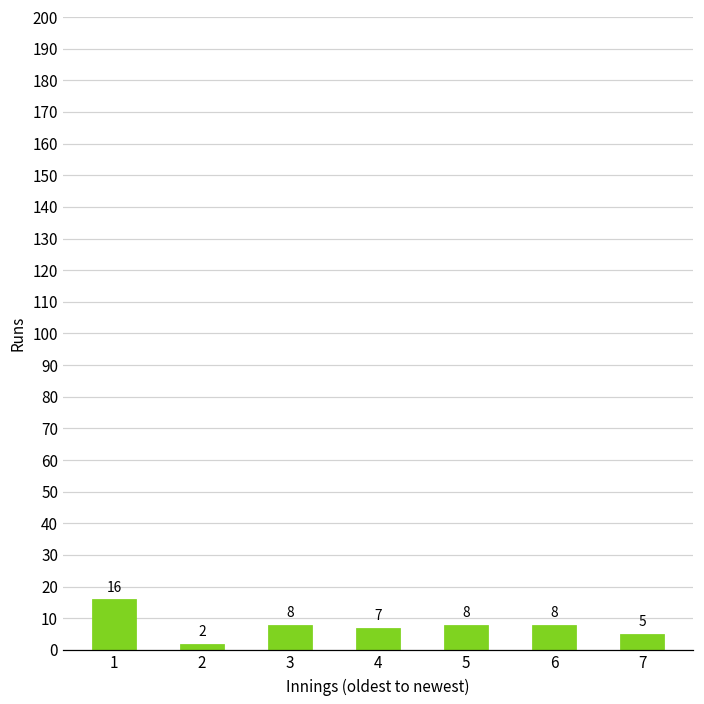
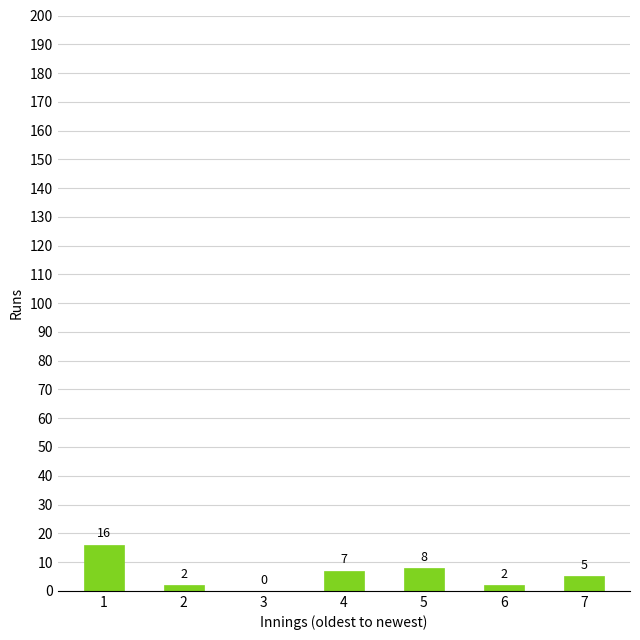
  {
    "1": 16,
    "2": 2,
-   "3": 8,
+   "3": 0,
    "4": 7,
    "5": 8,
-   "6": 8,
+   "6": 2,
    "7": 5
  }
